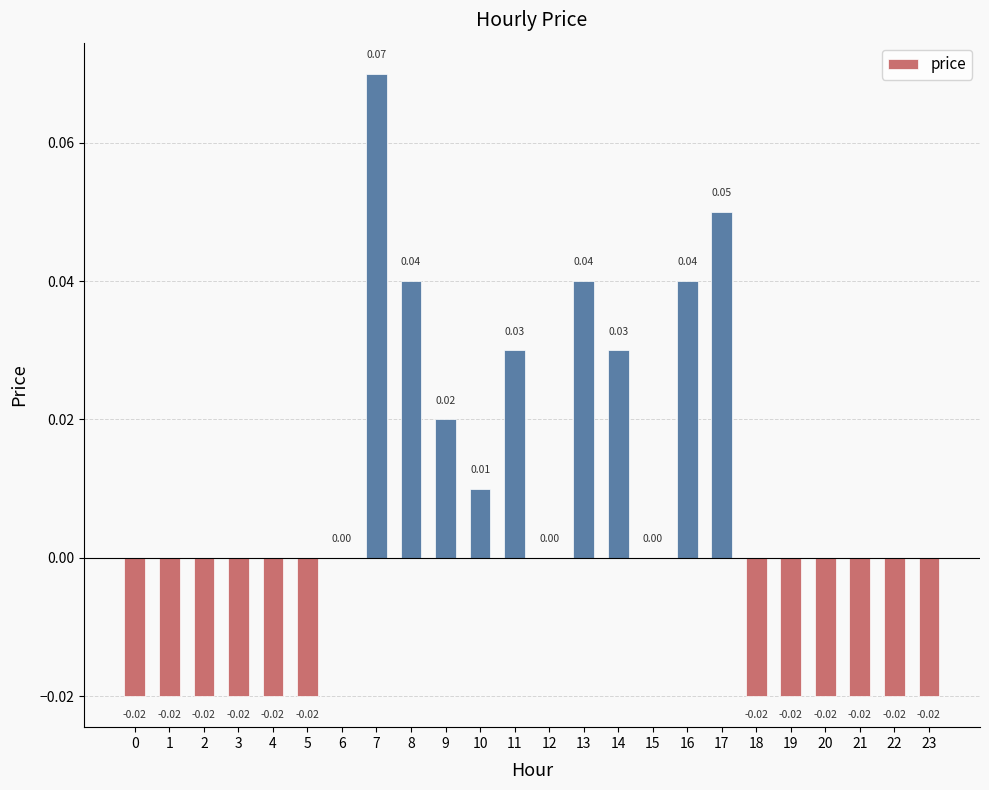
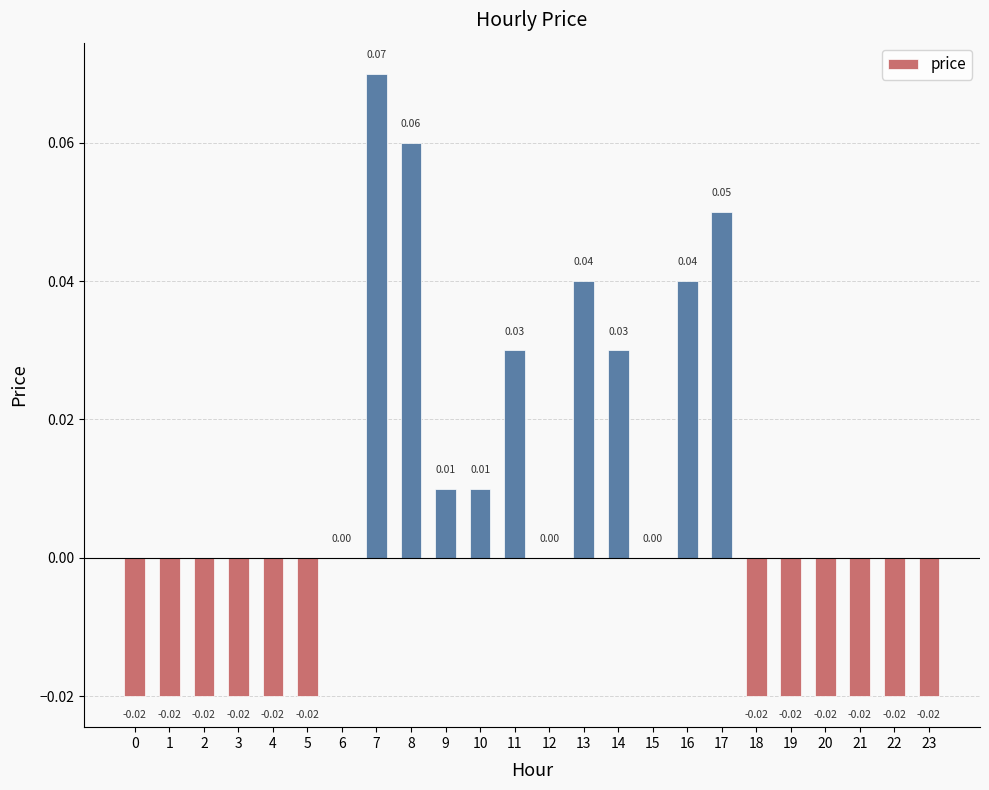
  {
    "0": -0.02,
    "1": -0.02,
    "2": -0.02,
    "3": -0.02,
    "4": -0.02,
    "5": -0.02,
    "6": 0.00,
    "7": 0.07,
-   "8": 0.04,
-   "9": 0.02,
+   "8": 0.06,
+   "9": 0.01,
    "10": 0.01,
    "11": 0.03,
    "12": 0.00,
    "13": 0.04,
    "14": 0.03,
    "15": 0.00,
    "16": 0.04,
    "17": 0.05,
    "18": -0.02,
    "19": -0.02,
    "20": -0.02,
    "21": -0.02,
    "22": -0.02,
    "23": -0.02
  }
